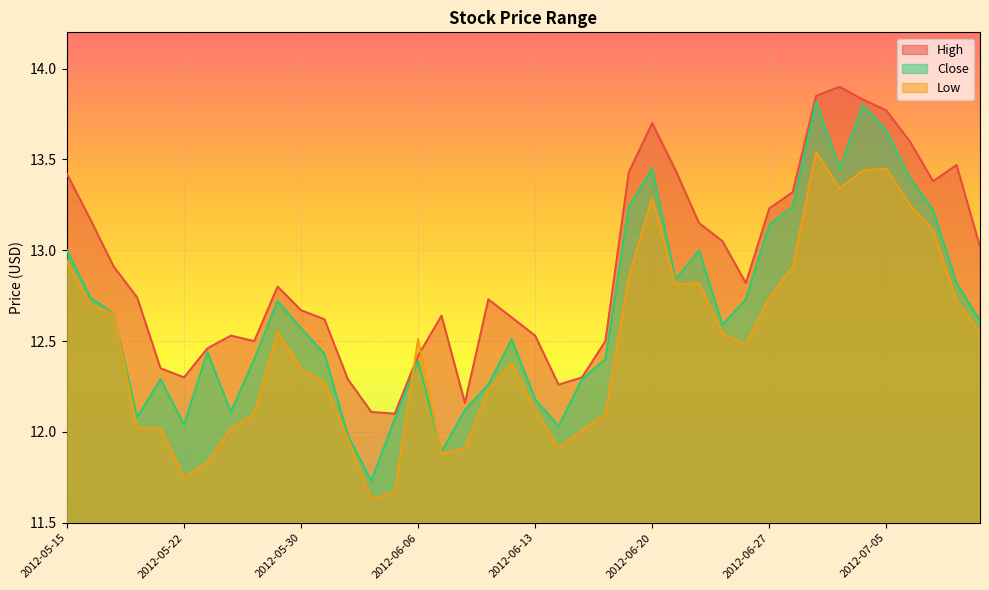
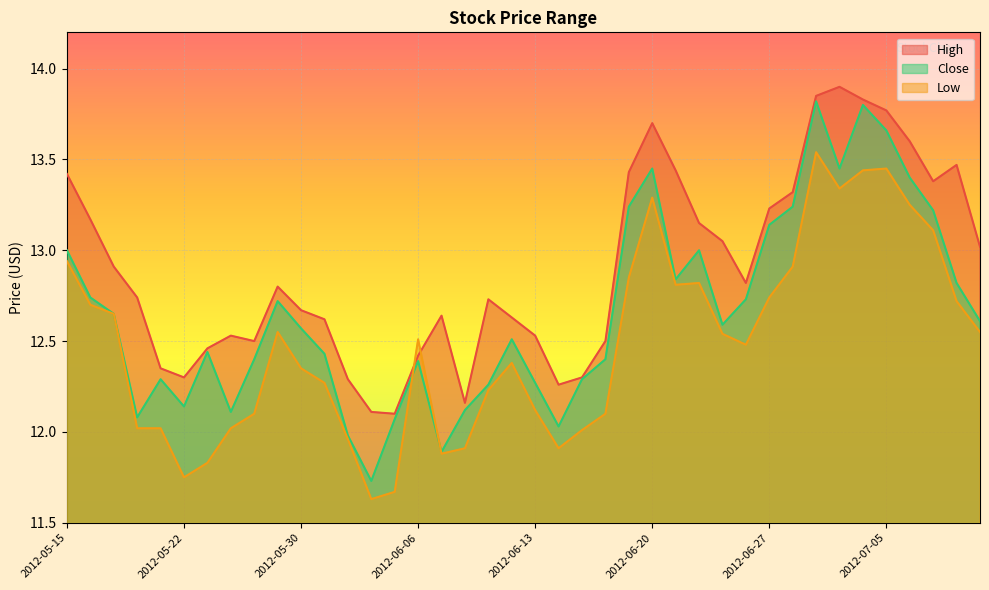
  {
    "High": {
      "2012-05-15": 13.42,
      "2012-05-22": 12.30,
      "2012-05-30": 12.67,
      "2012-06-06": 12.42,
      "2012-06-13": 12.53,
      "2012-06-20": 13.70,
      "2012-06-27": 13.23,
      "2012-07-05": 13.77
    },
    "Close": {
      "2012-05-15": 13.00,
-     "2012-05-22": 12.04,
+     "2012-05-22": 12.14,
      "2012-05-30": 12.57,
      "2012-06-06": 12.39,
-     "2012-06-13": 12.18,
+     "2012-06-13": 12.27,
      "2012-06-20": 13.45,
      "2012-06-27": 13.14,
      "2012-07-05": 13.66
    },
    "Low": {
      "2012-05-15": 12.94,
      "2012-05-22": 11.75,
      "2012-05-30": 12.35,
      "2012-06-06": 12.51,
      "2012-06-13": 12.12,
      "2012-06-20": 13.29,
      "2012-06-27": 12.74,
      "2012-07-05": 13.45
    }
  }
